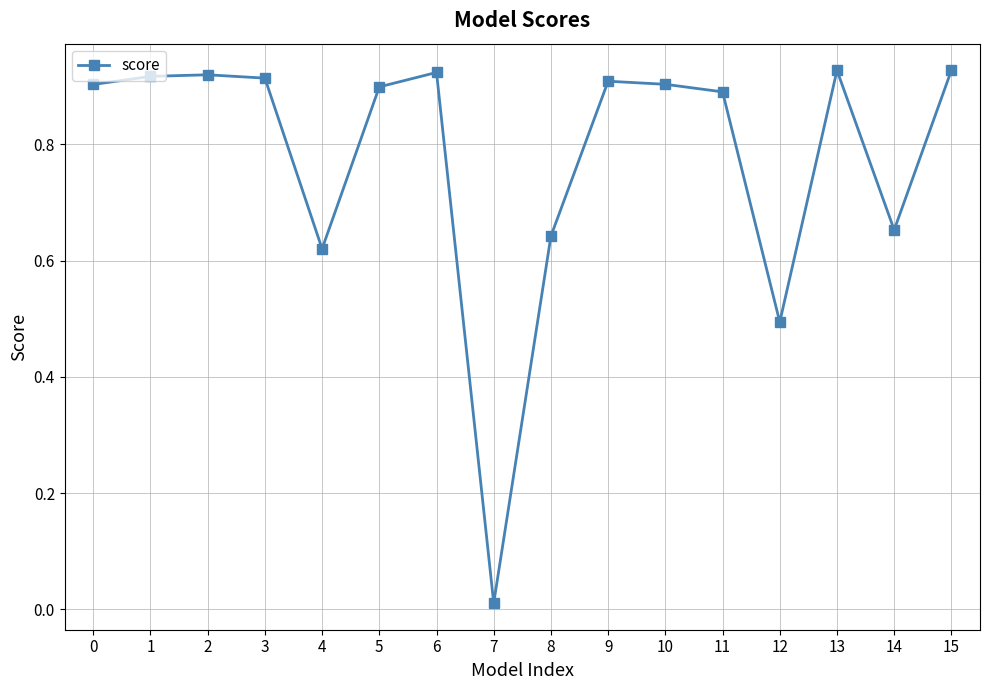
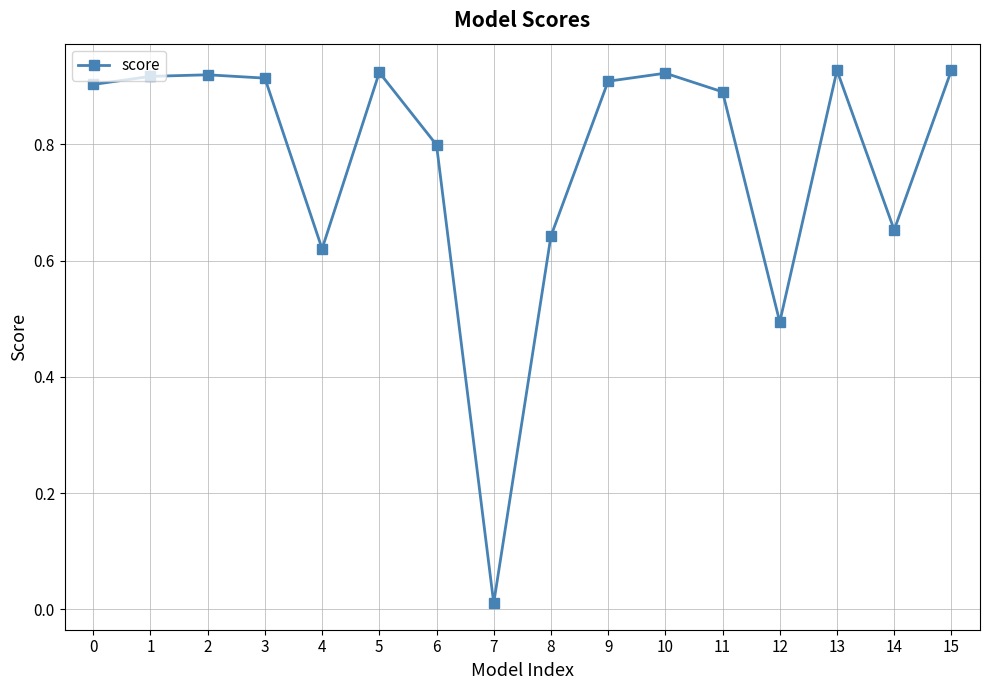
  {
    "0": 0.90,
    "2": 0.92,
    "3": 0.91,
    "4": 0.62,
-   "5": 0.90,
-   "6": 0.92,
+   "5": 0.92,
+   "6": 0.80,
    "7": 0.01,
    "8": 0.64,
    "9": 0.91,
-   "10": 0.90,
+   "10": 0.92,
    "11": 0.89,
    "12": 0.49,
    "13": 0.93,
    "14": 0.65,
    "15": 0.93
  }
